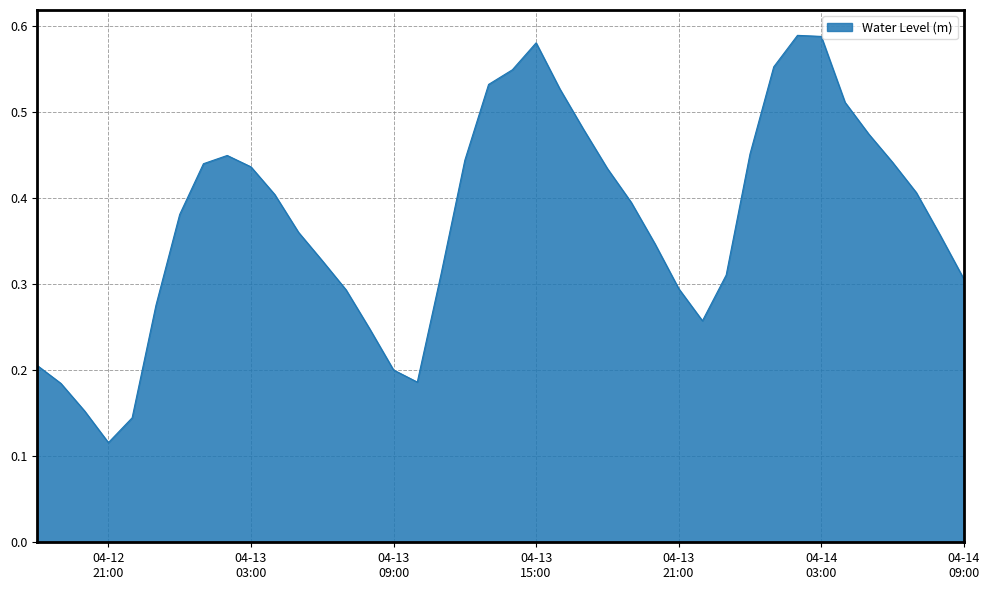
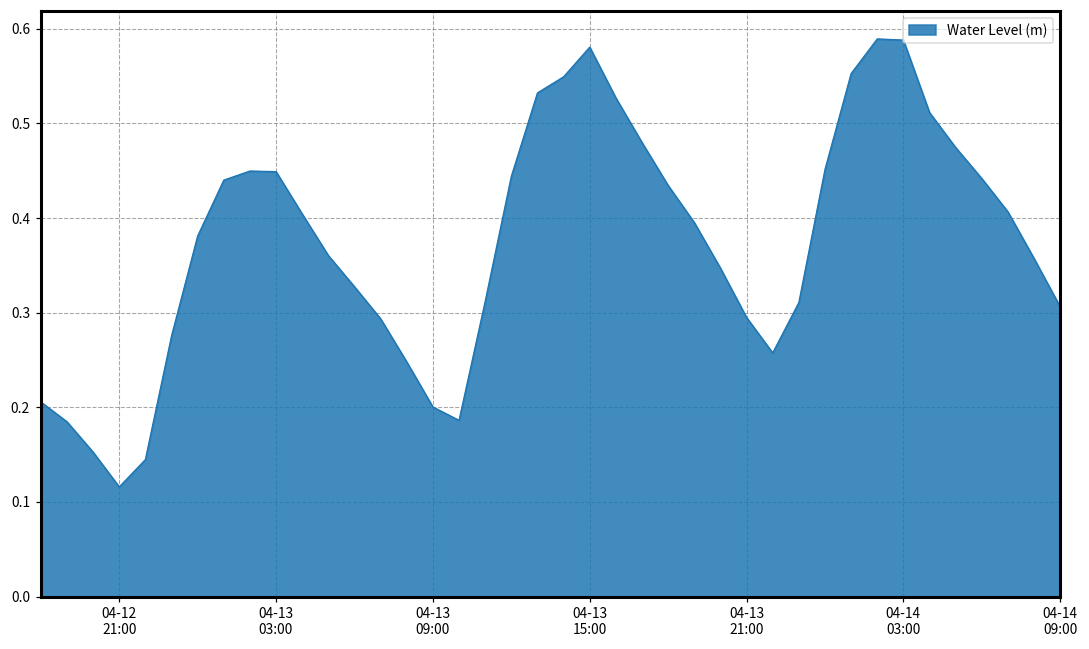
  {
    "04-12 21:00": 0.12,
-   "04-13 03:00": 0.44,
+   "04-13 03:00": 0.45,
    "04-13 09:00": 0.20,
    "04-13 15:00": 0.58,
    "04-13 21:00": 0.29,
    "04-14 03:00": 0.59,
    "04-14 09:00": 0.31
  }
